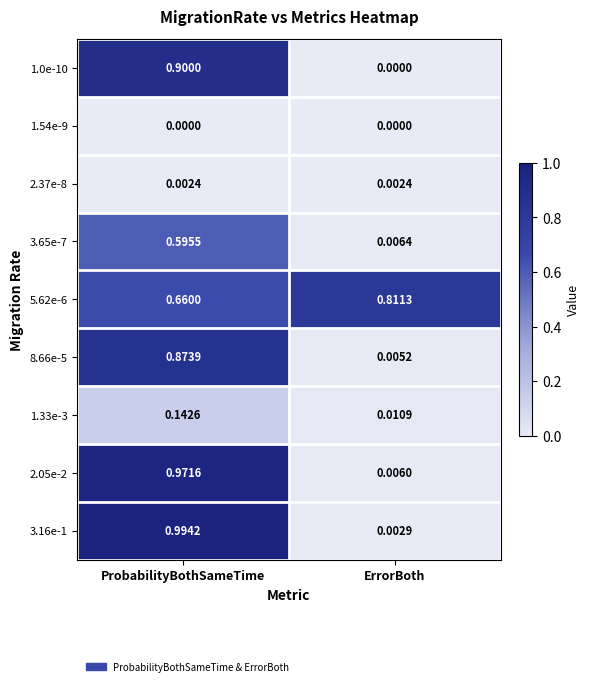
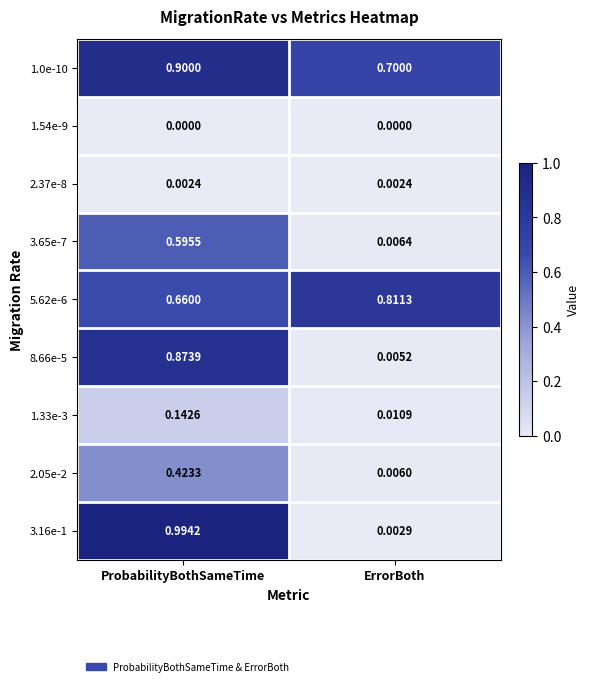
  {
    "1.0e-10": {
      "ProbabilityBothSameTime": 0.9000,
-     "ErrorBoth": 0.0000
+     "ErrorBoth": 0.7000
    },
    "1.54e-9": {
      "ProbabilityBothSameTime": 0.0000,
      "ErrorBoth": 0.0000
    },
    "2.37e-8": {
      "ProbabilityBothSameTime": 0.0024,
      "ErrorBoth": 0.0024
    },
    "3.65e-7": {
      "ProbabilityBothSameTime": 0.5955,
      "ErrorBoth": 0.0064
    },
    "5.62e-6": {
      "ProbabilityBothSameTime": 0.6600,
      "ErrorBoth": 0.8113
    },
    "8.66e-5": {
      "ProbabilityBothSameTime": 0.8739,
      "ErrorBoth": 0.0052
    },
    "1.33e-3": {
      "ProbabilityBothSameTime": 0.1426,
      "ErrorBoth": 0.0109
    },
    "2.05e-2": {
-     "ProbabilityBothSameTime": 0.9716,
+     "ProbabilityBothSameTime": 0.4233,
      "ErrorBoth": 0.0060
    },
    "3.16e-1": {
      "ProbabilityBothSameTime": 0.9942,
      "ErrorBoth": 0.0029
    }
  }
